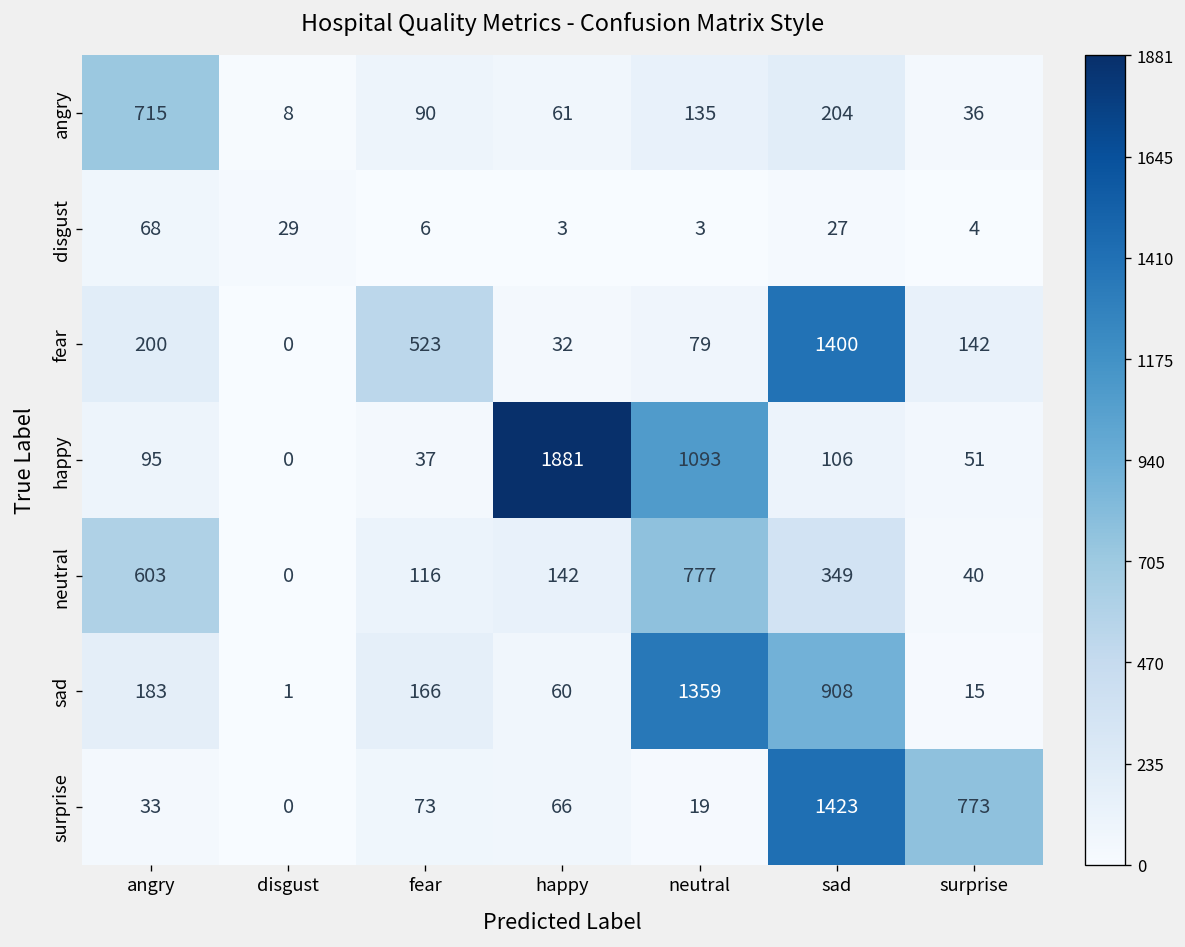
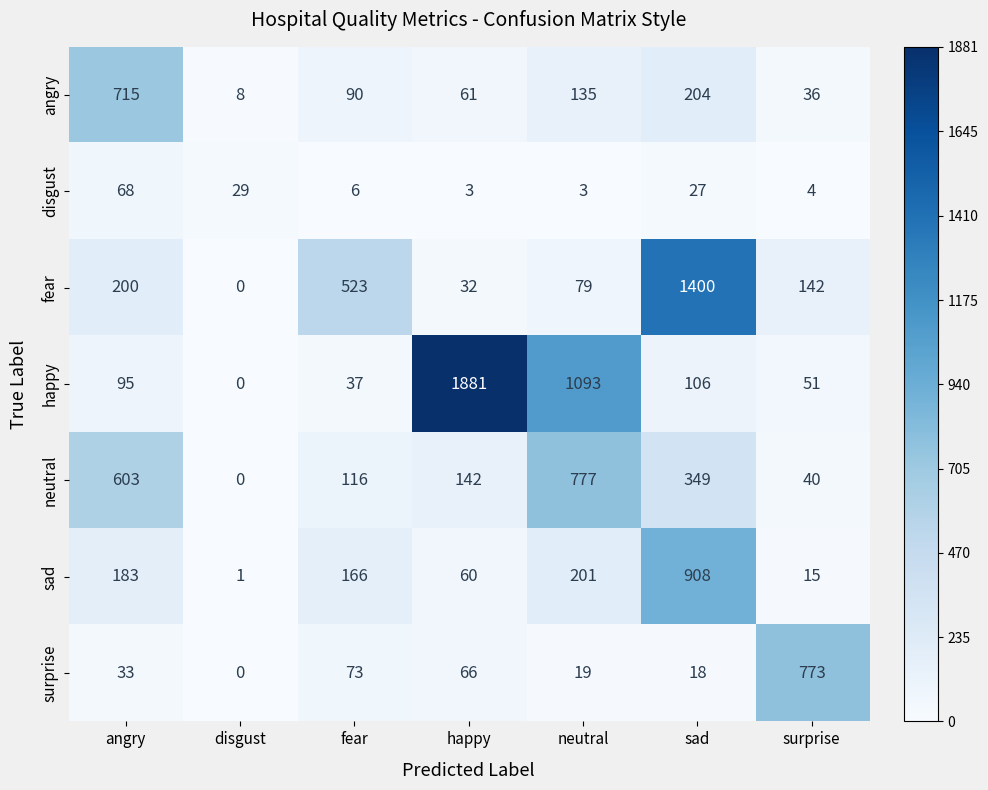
  {
    "angry": {
      "angry": 715,
      "disgust": 8,
      "fear": 90,
      "happy": 61,
      "neutral": 135,
      "sad": 204,
      "surprise": 36
    },
    "disgust": {
      "angry": 68,
      "disgust": 29,
      "fear": 6,
      "happy": 3,
      "neutral": 3,
      "sad": 27,
      "surprise": 4
    },
    "fear": {
      "angry": 200,
      "disgust": 0,
      "fear": 523,
      "happy": 32,
      "neutral": 79,
      "sad": 1400,
      "surprise": 142
    },
    "happy": {
      "angry": 95,
      "disgust": 0,
      "fear": 37,
      "happy": 1881,
      "neutral": 1093,
      "sad": 106,
      "surprise": 51
    },
    "neutral": {
      "angry": 603,
      "disgust": 0,
      "fear": 116,
      "happy": 142,
      "neutral": 777,
      "sad": 349,
      "surprise": 40
    },
    "sad": {
      "angry": 183,
      "disgust": 1,
      "fear": 166,
      "happy": 60,
-     "neutral": 1359,
+     "neutral": 201,
      "sad": 908,
      "surprise": 15
    },
    "surprise": {
      "angry": 33,
      "disgust": 0,
      "fear": 73,
      "happy": 66,
      "neutral": 19,
-     "sad": 1423,
+     "sad": 18,
      "surprise": 773
    }
  }
